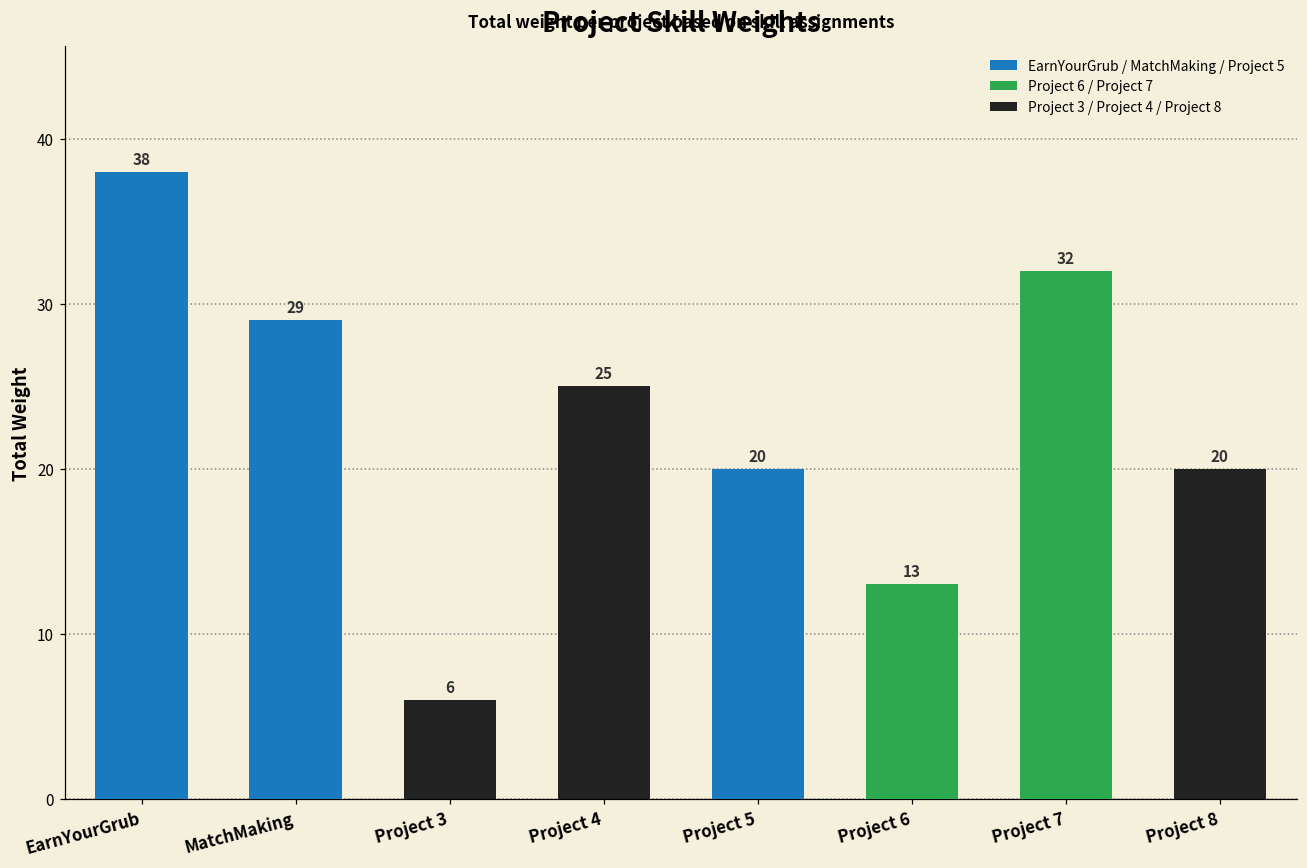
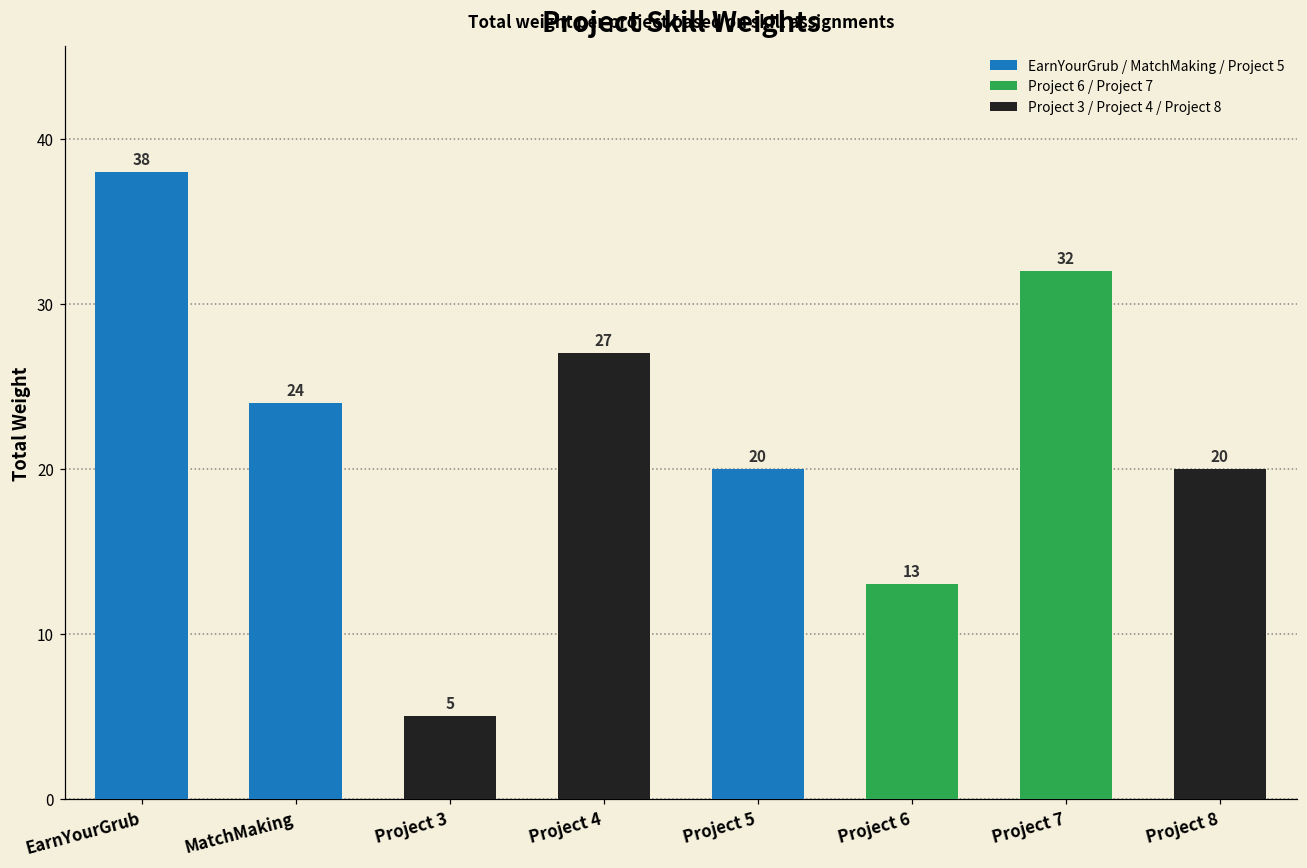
  {
    "EarnYourGrub": 38,
-   "MatchMaking": 29,
-   "Project 3": 6,
-   "Project 4": 25,
+   "MatchMaking": 24,
+   "Project 3": 5,
+   "Project 4": 27,
    "Project 5": 20,
    "Project 6": 13,
    "Project 7": 32,
    "Project 8": 20
  }
